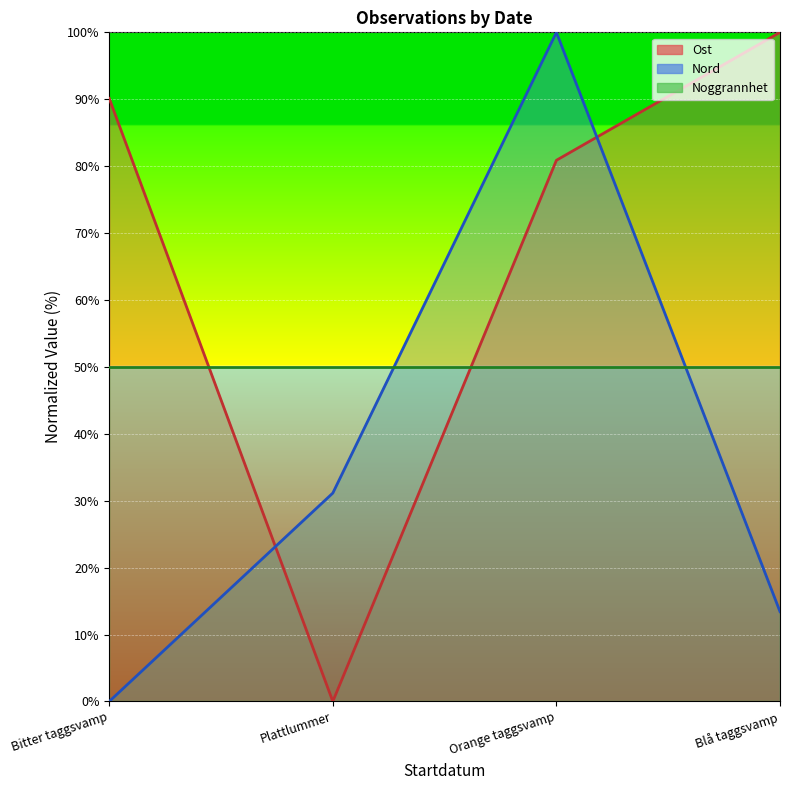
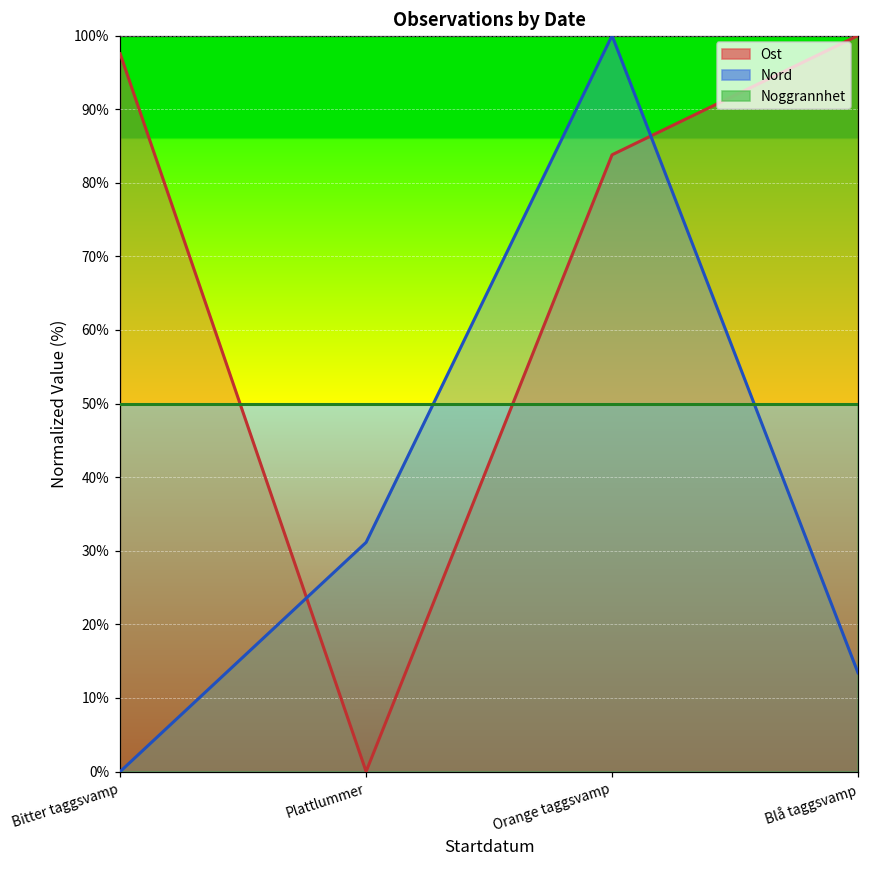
  {
    "Ost": {
-     "Bitter taggsvamp": "90%",
+     "Bitter taggsvamp": "98%",
      "Plattlummer": "0%",
-     "Orange taggsvamp": "81%",
+     "Orange taggsvamp": "84%",
      "Blå taggsvamp": "100%"
    },
    "Nord": {
      "Bitter taggsvamp": "0%",
      "Plattlummer": "31%",
      "Orange taggsvamp": "100%",
      "Blå taggsvamp": "13%"
    },
    "Noggrannhet": {
      "Bitter taggsvamp": "50%",
      "Plattlummer": "50%",
      "Orange taggsvamp": "50%",
      "Blå taggsvamp": "50%"
    }
  }
